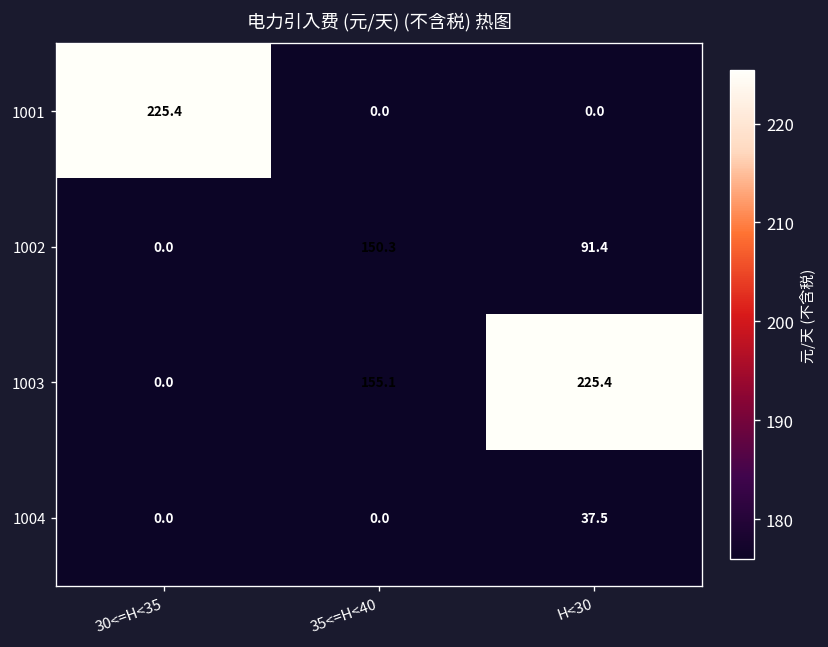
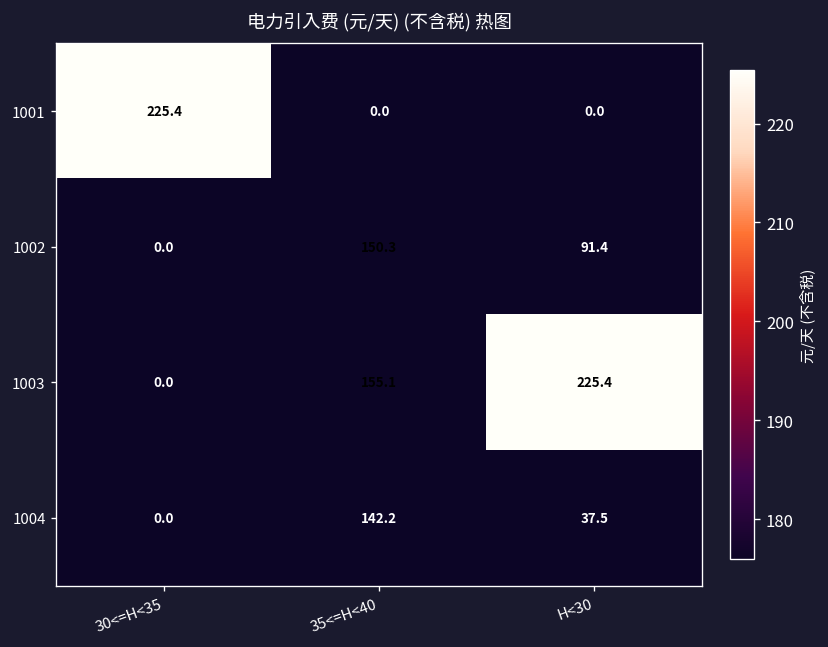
  {
    "1001": {
      "30<=H<35": 225.4,
      "35<=H<40": 0.0,
      "H<30": 0.0
    },
    "1002": {
      "30<=H<35": 0.0,
      "H<30": 91.4
    },
    "1003": {
      "30<=H<35": 0.0,
      "H<30": 225.4
    },
    "1004": {
      "30<=H<35": 0.0,
-     "35<=H<40": 0.0,
+     "35<=H<40": 142.2,
      "H<30": 37.5
    }
  }
